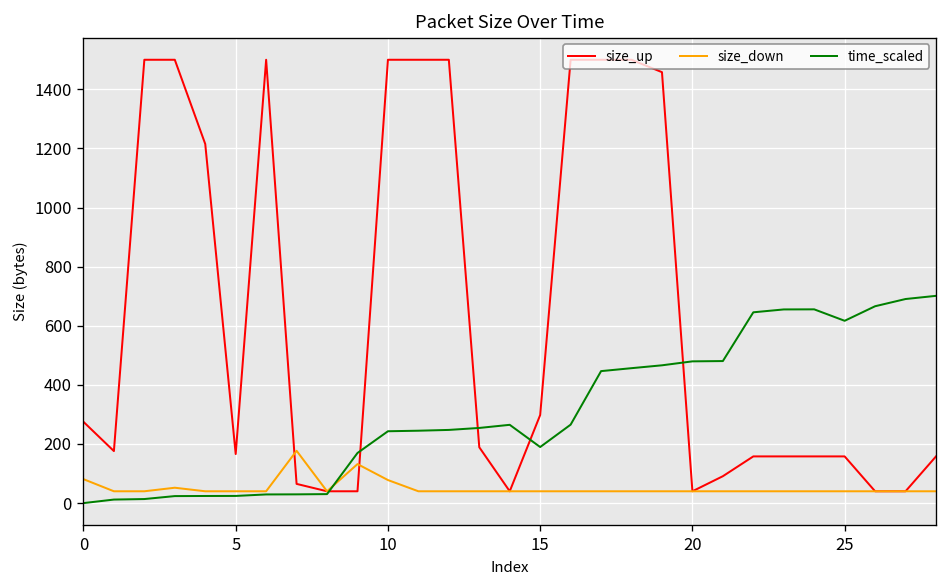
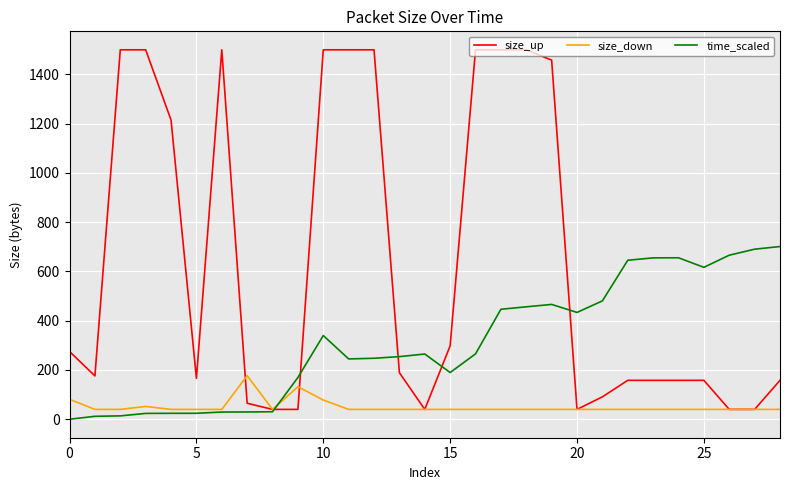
  {
    "size_up": {
      "0": 280,
      "5": 170,
      "10": 1500,
      "15": 300,
      "25": 160
    },
    "size_down": {
      "0": 80,
      "5": 40,
      "10": 80,
      "15": 40,
      "25": 40
    },
    "time_scaled": {
      "0": 0,
      "5": 20,
-     "10": 240,
+     "10": 340,
      "15": 190,
-     "20": 480,
+     "20": 430,
      "25": 620
    }
  }
